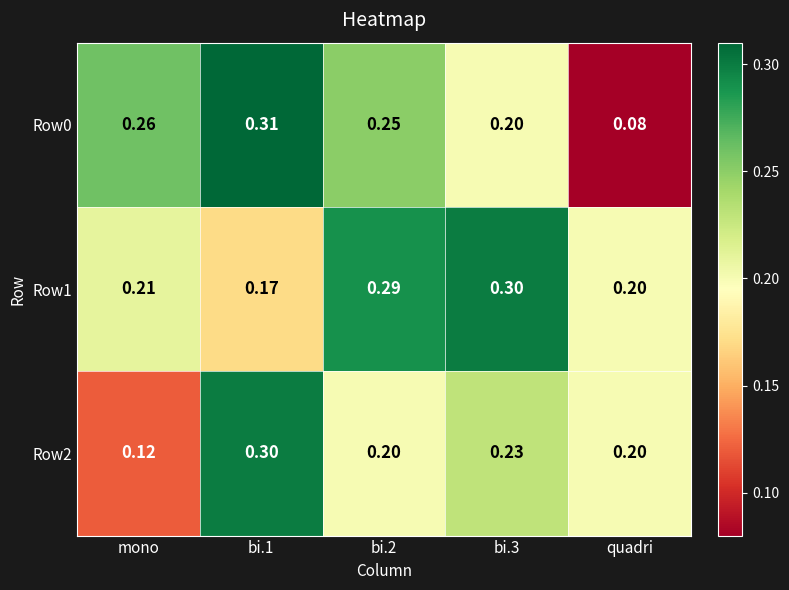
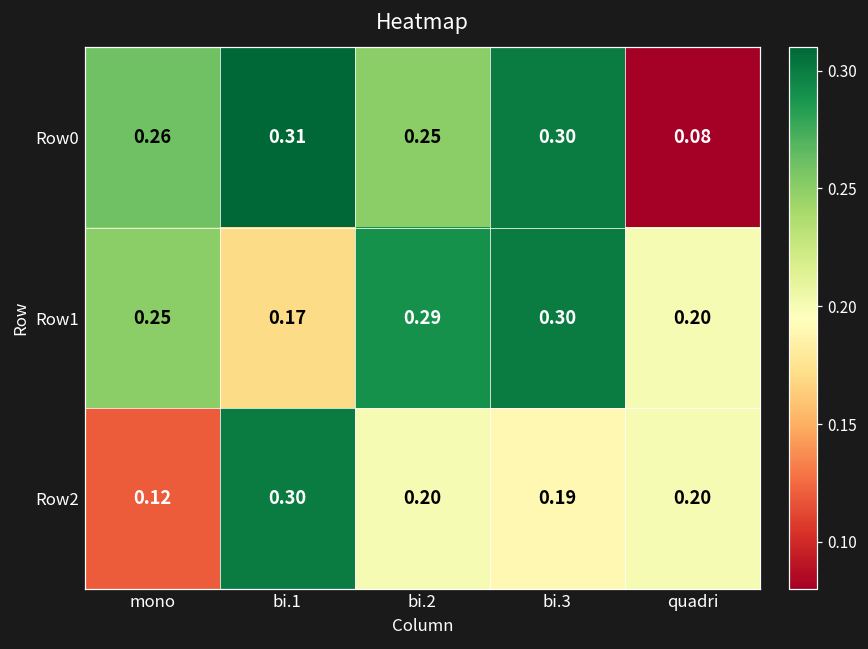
  {
    "Row0": {
      "mono": 0.26,
      "bi.1": 0.31,
      "bi.2": 0.25,
-     "bi.3": 0.20,
+     "bi.3": 0.30,
      "quadri": 0.08
    },
    "Row1": {
-     "mono": 0.21,
+     "mono": 0.25,
      "bi.1": 0.17,
      "bi.2": 0.29,
      "bi.3": 0.30,
      "quadri": 0.20
    },
    "Row2": {
      "mono": 0.12,
      "bi.1": 0.30,
      "bi.2": 0.20,
-     "bi.3": 0.23,
+     "bi.3": 0.19,
      "quadri": 0.20
    }
  }
